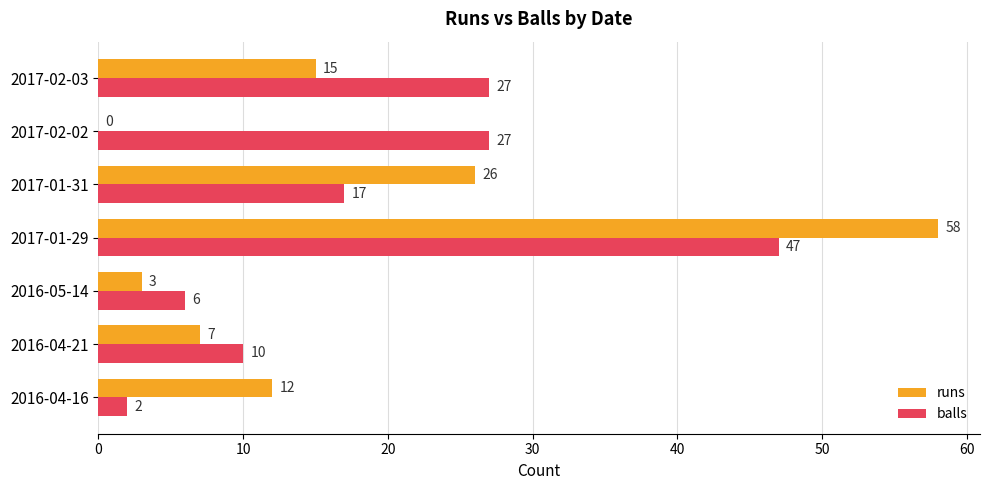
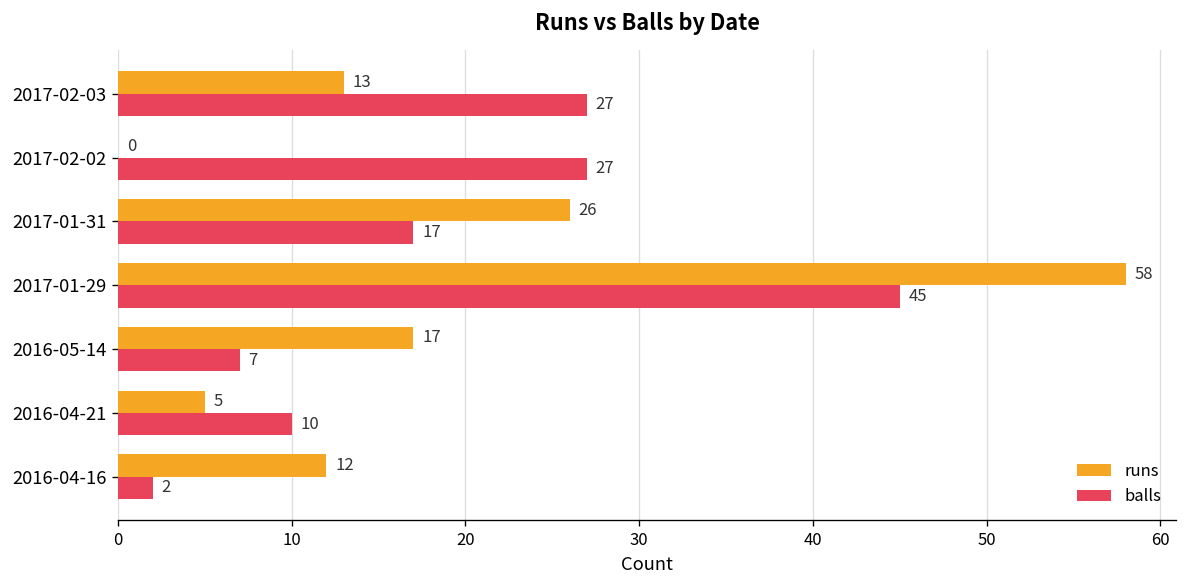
  {
    "runs": {
-     "2017-02-03": 15,
+     "2017-02-03": 13,
      "2017-02-02": 0,
      "2017-01-31": 26,
      "2017-01-29": 58,
-     "2016-05-14": 3,
-     "2016-04-21": 7,
+     "2016-05-14": 17,
+     "2016-04-21": 5,
      "2016-04-16": 12
    },
    "balls": {
      "2017-02-03": 27,
      "2017-02-02": 27,
      "2017-01-31": 17,
-     "2017-01-29": 47,
-     "2016-05-14": 6,
+     "2017-01-29": 45,
+     "2016-05-14": 7,
      "2016-04-21": 10,
      "2016-04-16": 2
    }
  }
